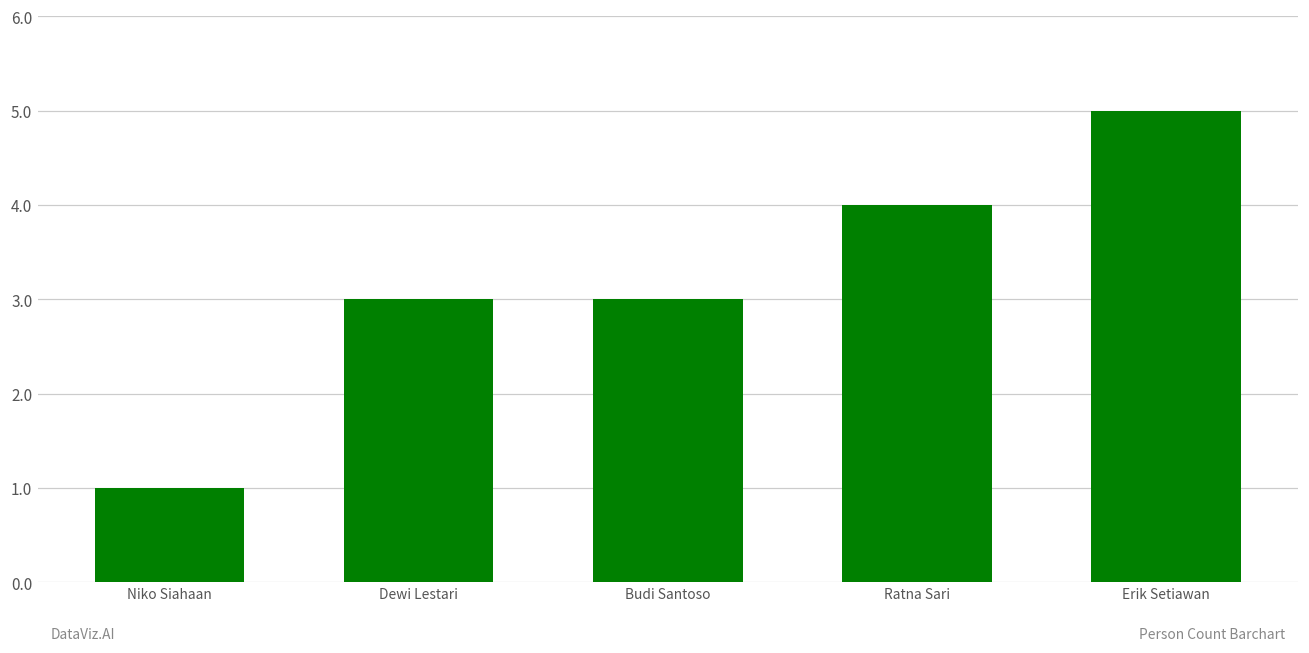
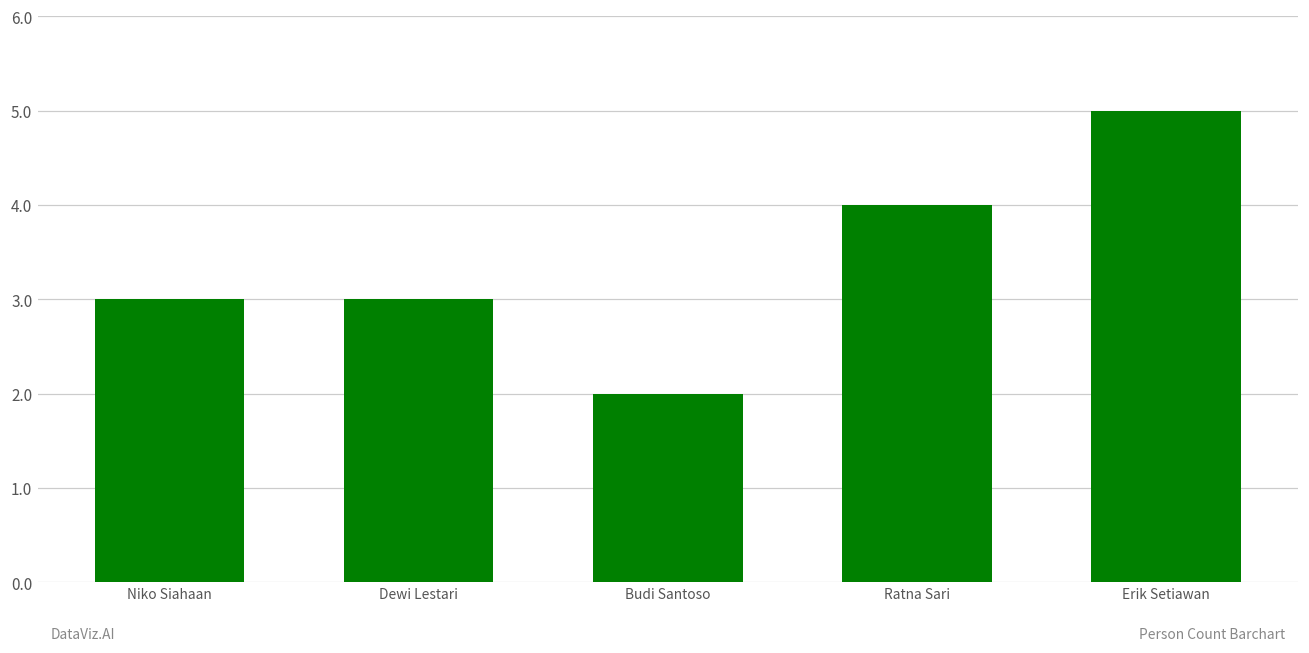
  {
-   "Niko Siahaan": 1,
+   "Niko Siahaan": 3,
    "Dewi Lestari": 3,
-   "Budi Santoso": 3,
+   "Budi Santoso": 2,
    "Ratna Sari": 4,
    "Erik Setiawan": 5
  }
